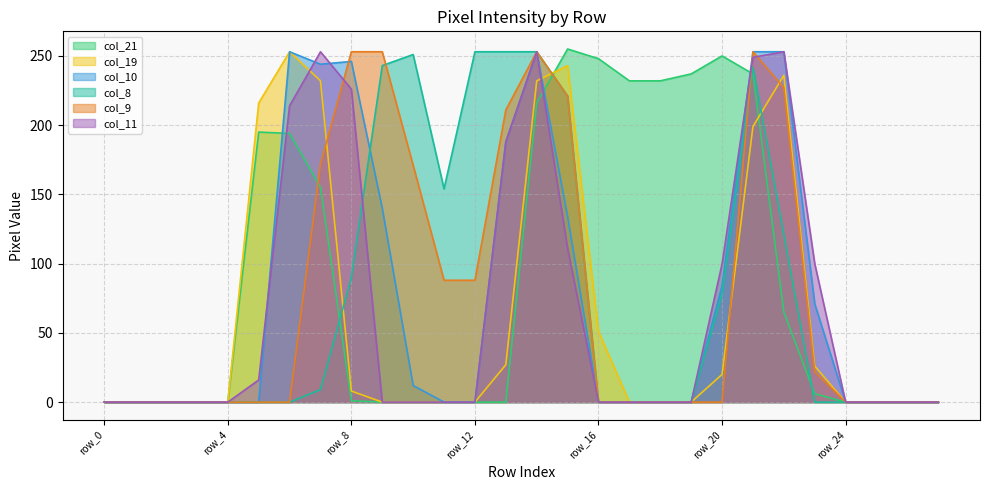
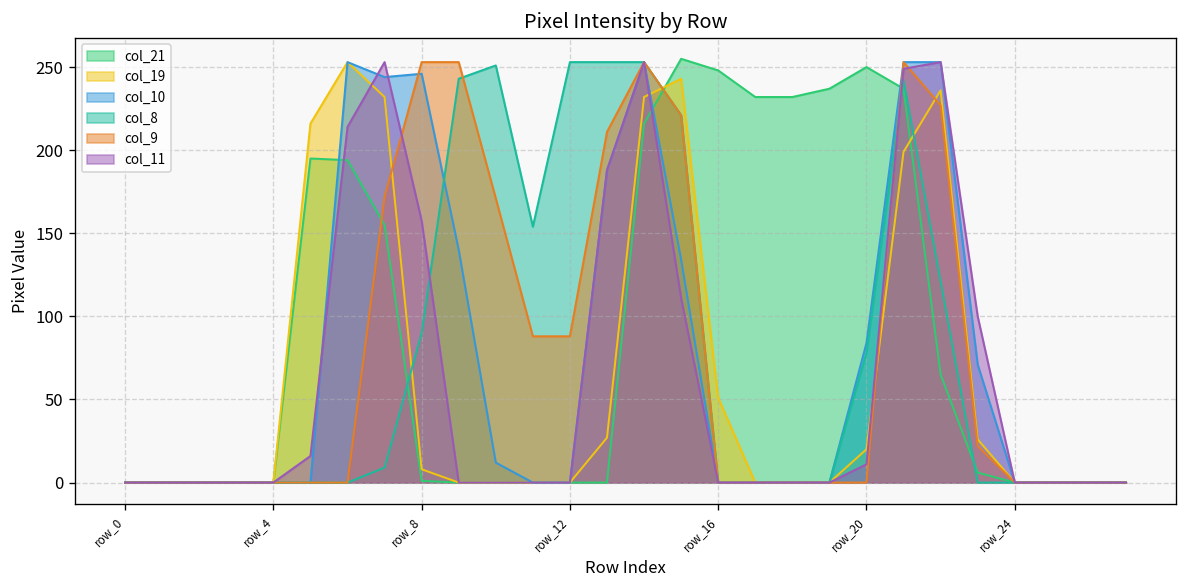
  {
    "col_11": {
-     "row_8": 226,
-     "row_20": 100
+     "row_8": 158,
+     "row_20": 11
    }
  }
